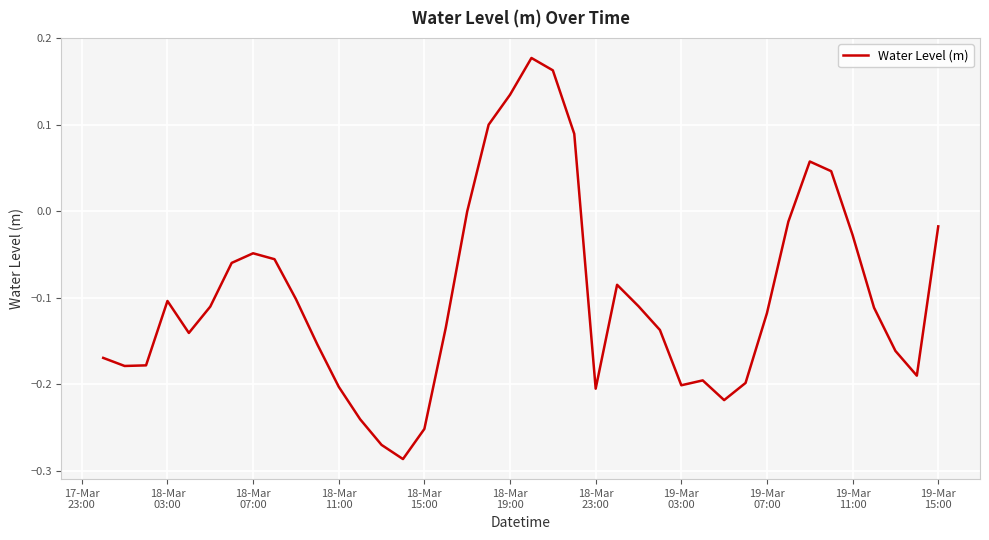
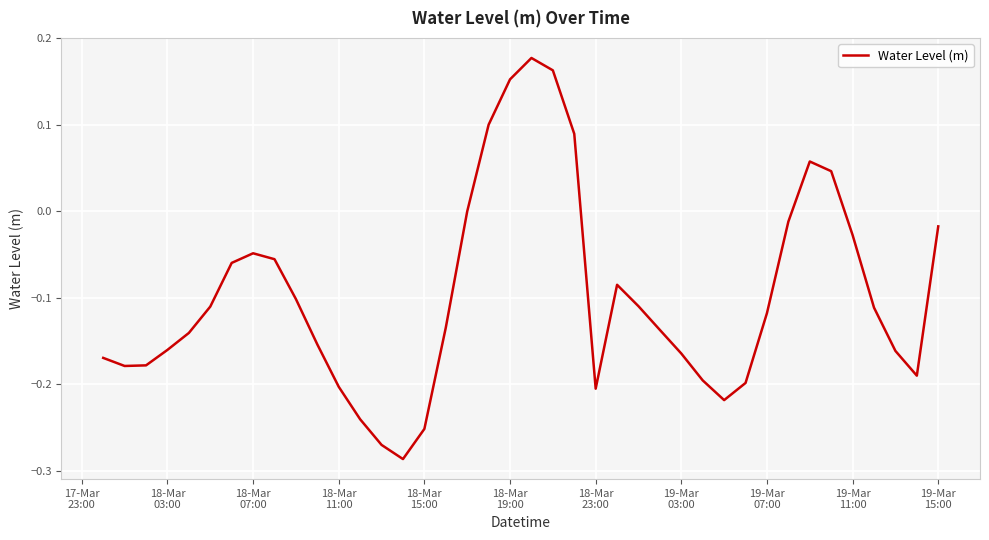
  {
-   "18-Mar 03:00": -0.10,
+   "18-Mar 03:00": -0.16,
    "18-Mar 07:00": -0.05,
    "18-Mar 11:00": -0.20,
    "18-Mar 15:00": -0.25,
-   "18-Mar 19:00": 0.13,
+   "18-Mar 19:00": 0.15,
    "18-Mar 23:00": -0.21,
-   "19-Mar 03:00": -0.20,
+   "19-Mar 03:00": -0.16,
    "19-Mar 07:00": -0.12,
    "19-Mar 11:00": -0.03,
    "19-Mar 15:00": -0.02
  }
